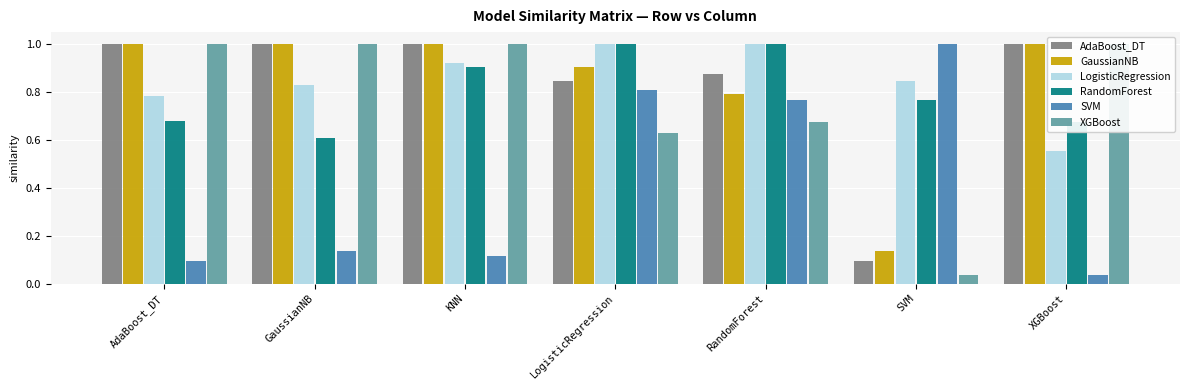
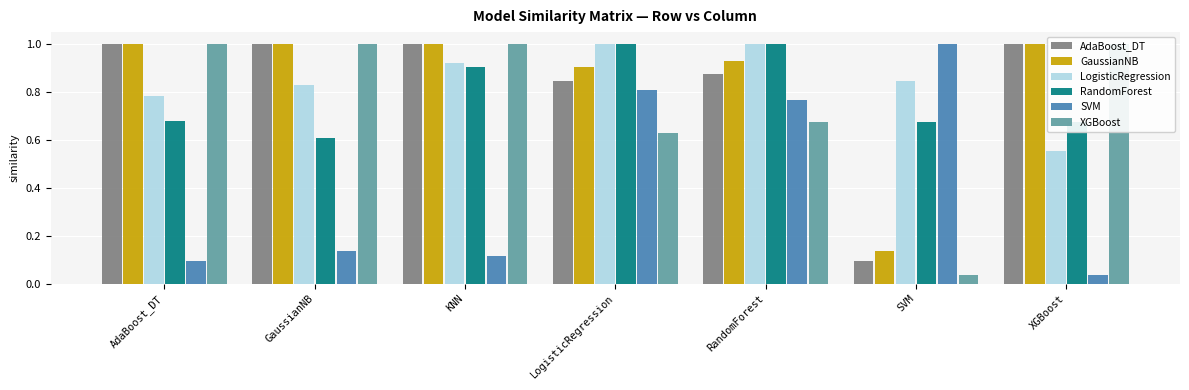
  {
    "GaussianNB": {
      "AdaBoost_DT": 1.00,
      "GaussianNB": 1.00,
      "KNN": 1.00,
      "LogisticRegression": 0.91,
-     "RandomForest": 0.79,
+     "RandomForest": 0.93,
      "SVM": 0.14,
      "XGBoost": 1.00
    },
    "LogisticRegression": {
      "AdaBoost_DT": 0.78,
      "GaussianNB": 0.83,
      "KNN": 0.92,
      "LogisticRegression": 1.00,
      "RandomForest": 1.00,
      "SVM": 0.84,
      "XGBoost": 0.55
    },
    "RandomForest": {
      "AdaBoost_DT": 0.68,
      "GaussianNB": 0.61,
      "KNN": 0.91,
      "LogisticRegression": 1.00,
      "RandomForest": 1.00,
-     "SVM": 0.77
+     "SVM": 0.67
    }
  }
